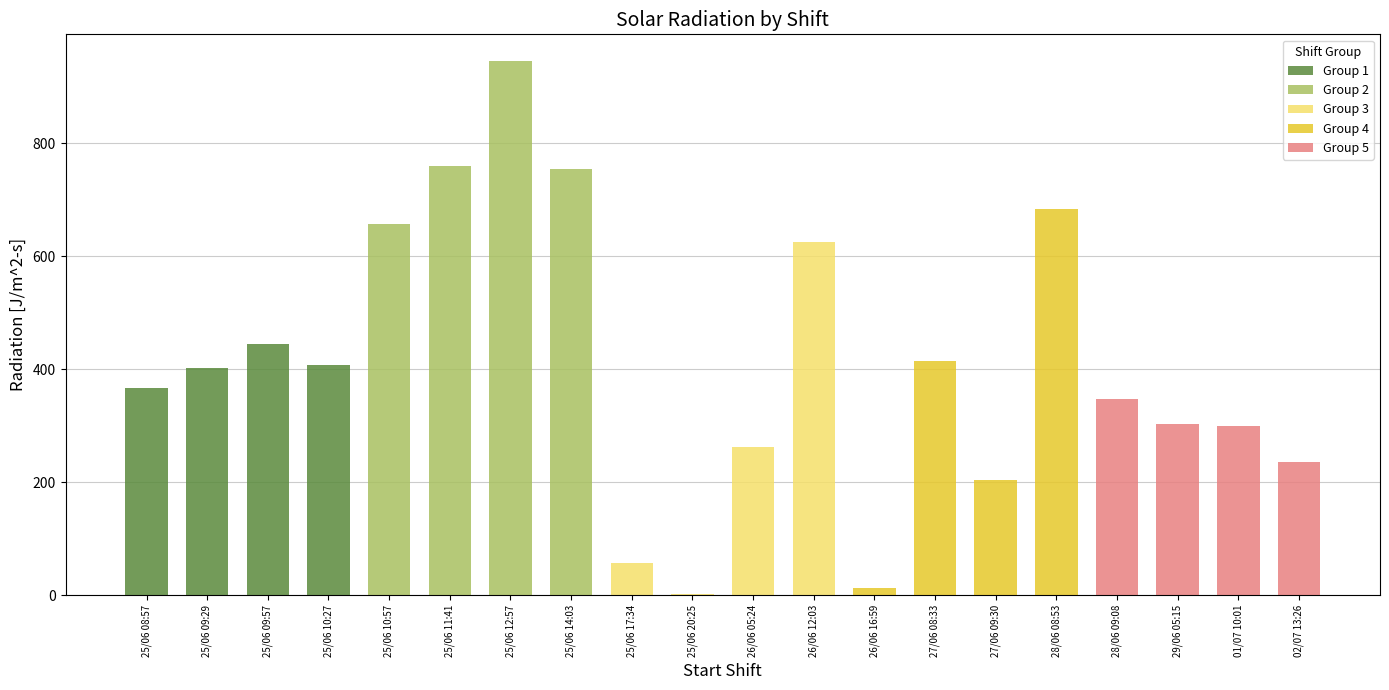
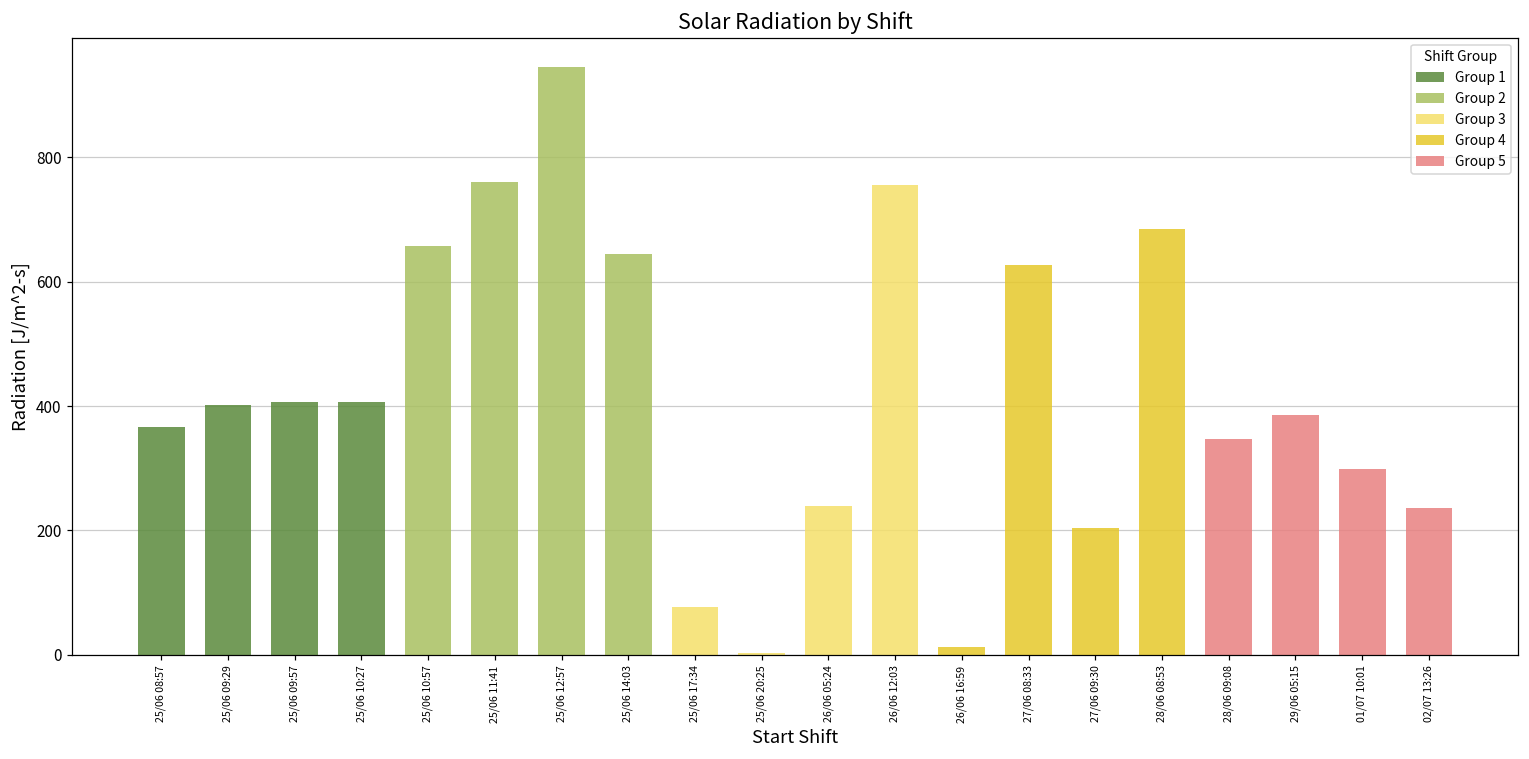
  {
    "Group 1": {
      "25/06 08:57": 370,
      "25/06 09:29": 400,
-     "25/06 09:57": 440,
+     "25/06 09:57": 410,
      "25/06 10:27": 410
    },
    "Group 2": {
      "25/06 10:57": 660,
      "25/06 11:41": 760,
      "25/06 12:57": 950,
-     "25/06 14:03": 750
+     "25/06 14:03": 650
    },
    "Group 3": {
-     "25/06 17:34": 60,
-     "26/06 05:24": 260,
-     "26/06 12:03": 630
+     "25/06 17:34": 80,
+     "26/06 05:24": 240,
+     "26/06 12:03": 760
    },
    "Group 4": {
      "26/06 16:59": 10,
-     "27/06 08:33": 420,
+     "27/06 08:33": 630,
      "27/06 09:30": 200,
      "28/06 08:53": 680
    },
    "Group 5": {
      "28/06 09:08": 350,
-     "29/06 05:15": 300,
+     "29/06 05:15": 390,
      "01/07 10:01": 300,
      "02/07 13:26": 240
    }
  }
